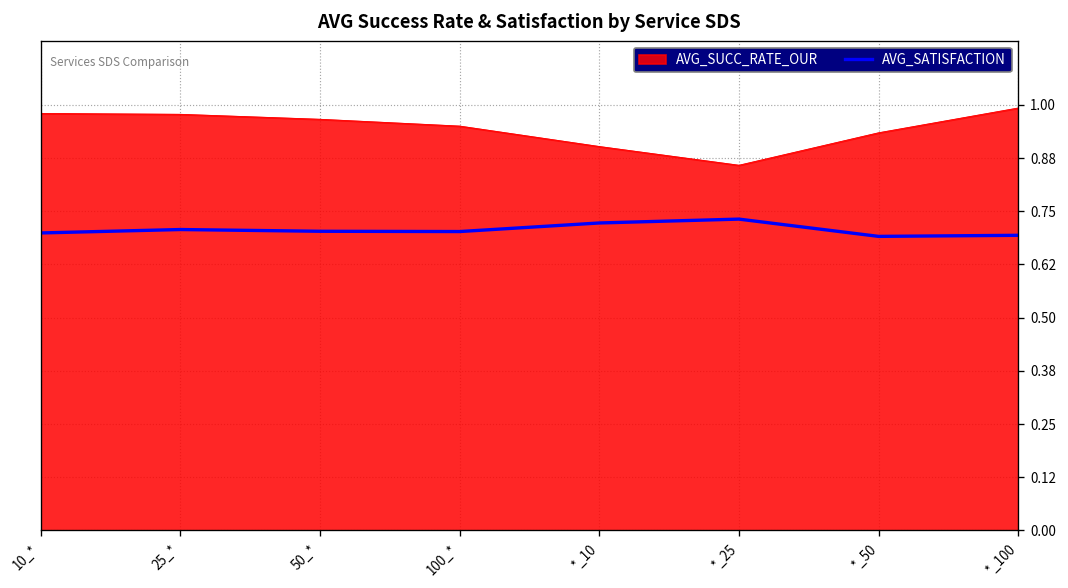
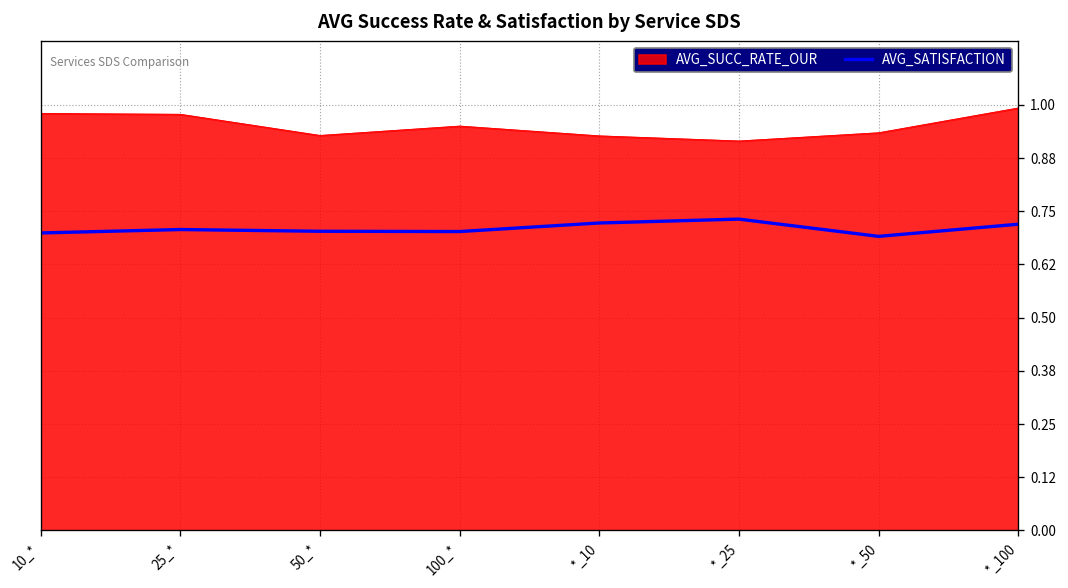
  {
    "AVG_SUCC_RATE_OUR": {
      "10_*": 0.98,
      "25_*": 0.98,
-     "50_*": 0.97,
+     "50_*": 0.93,
      "100_*": 0.95,
-     "*_10": 0.90,
-     "*_25": 0.86,
+     "*_10": 0.93,
+     "*_25": 0.92,
      "*_50": 0.93,
      "*_100": 0.99
    },
    "AVG_SATISFACTION": {
      "10_*": 0.70,
      "25_*": 0.71,
      "50_*": 0.70,
      "100_*": 0.70,
      "*_10": 0.72,
      "*_25": 0.73,
      "*_50": 0.69,
-     "*_100": 0.69
+     "*_100": 0.72
    }
  }
